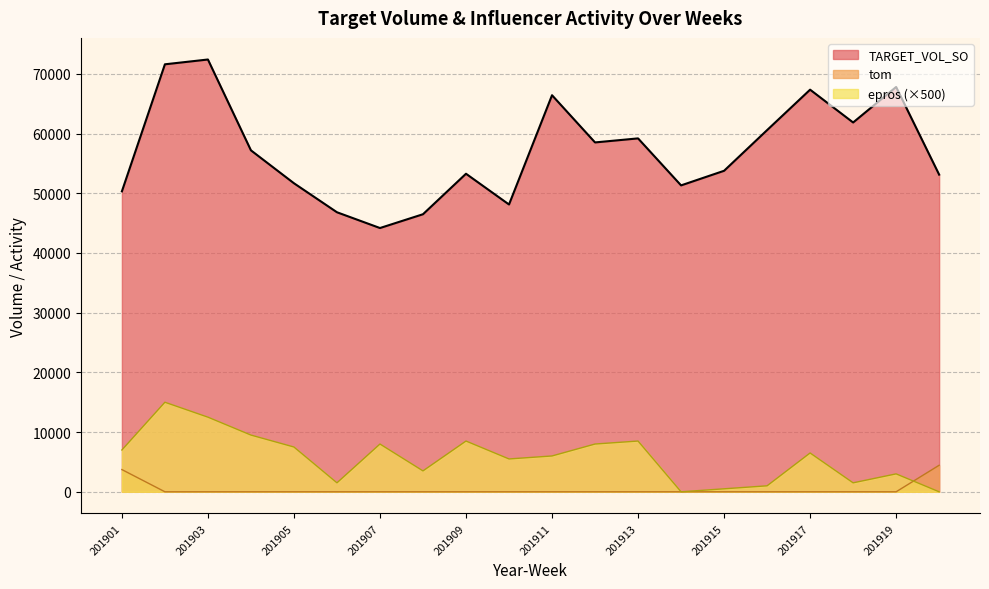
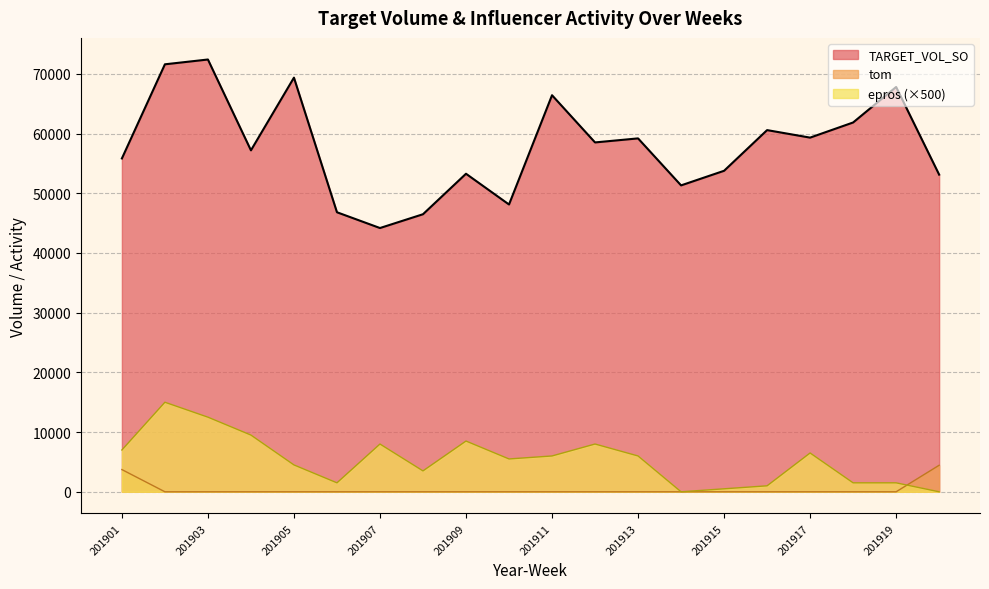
  {
    "TARGET_VOL_SO": {
-     "201901": 50000,
+     "201901": 56000,
      "201903": 72000,
-     "201905": 52000,
+     "201905": 69000,
      "201907": 44000,
      "201909": 53000,
      "201911": 66000,
      "201913": 59000,
      "201915": 54000,
-     "201917": 67000
+     "201917": 59000
    },
    "tom": {
      "201901": 4000,
      "201903": 0,
      "201905": 0,
      "201907": 0,
      "201909": 0,
      "201911": 0,
      "201913": 0,
      "201915": 0,
      "201917": 0,
      "201919": 0
    },
    "epros (×500)": {
      "201901": 7000,
      "201903": 13000,
-     "201905": 8000,
+     "201905": 5000,
      "201907": 8000,
      "201909": 9000,
      "201911": 6000,
-     "201913": 9000,
+     "201913": 6000,
      "201915": 1000,
      "201917": 7000,
-     "201919": 3000
+     "201919": 2000
    }
  }
